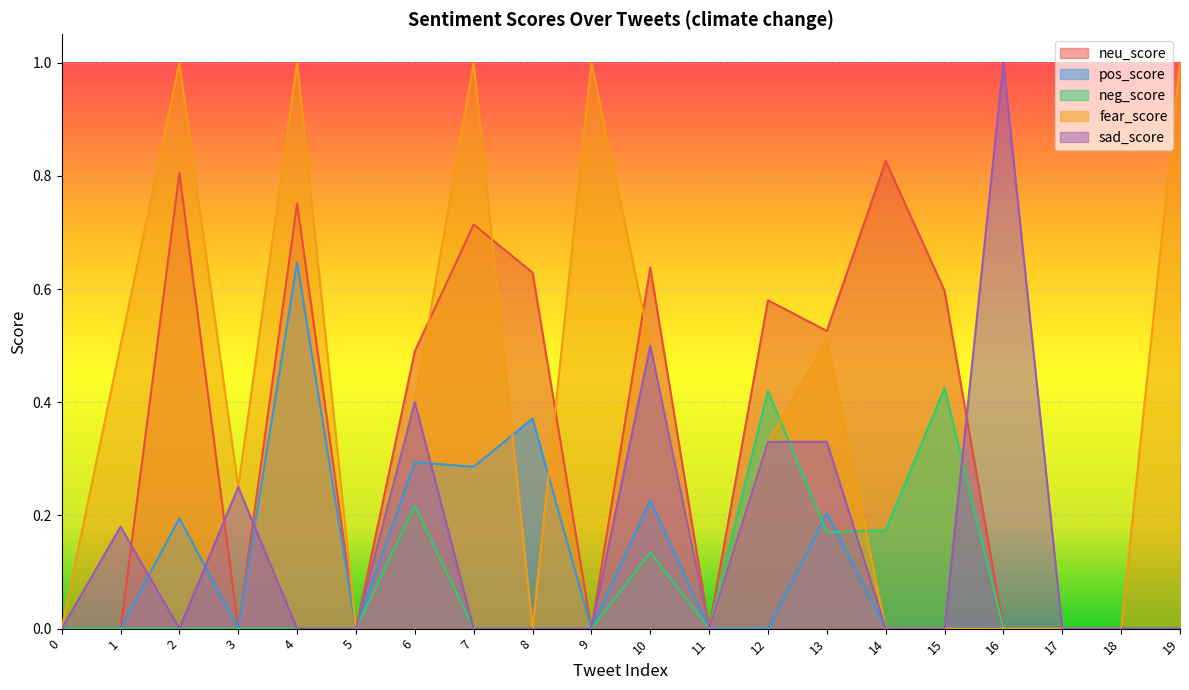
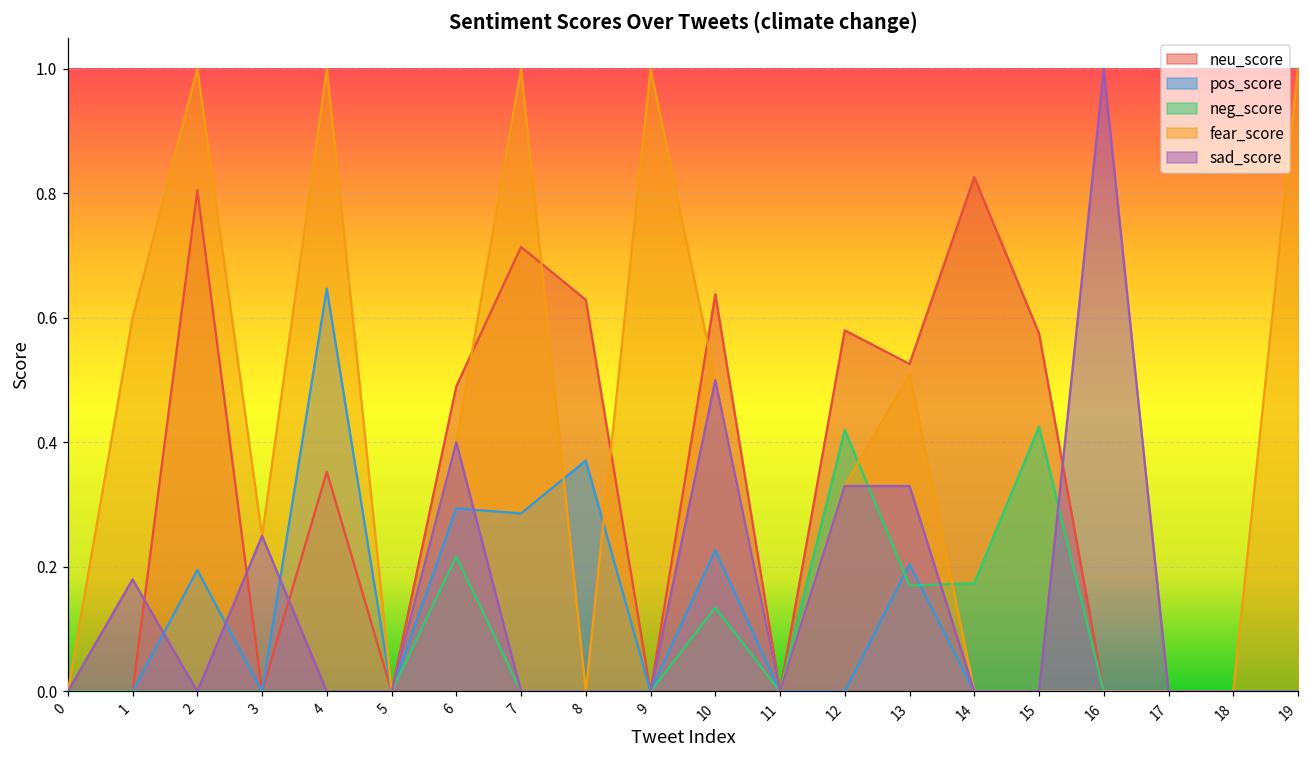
  {
    "neu_score": {
      "2": 0.81,
-     "4": 0.75,
+     "4": 0.35,
      "6": 0.49,
      "7": 0.71,
      "8": 0.63,
      "10": 0.64,
      "12": 0.58,
      "13": 0.53,
      "14": 0.83,
-     "15": 0.60
+     "15": 0.58
    },
    "pos_score": {
      "2": 0.20,
      "4": 0.65,
      "6": 0.29,
      "7": 0.29,
      "8": 0.37,
      "10": 0.23,
      "12": 0.00,
      "13": 0.20
    },
    "neg_score": {
      "6": 0.22,
      "10": 0.14,
      "12": 0.42,
      "13": 0.17,
      "14": 0.17,
      "15": 0.43
    },
    "fear_score": {
-     "1": 0.5,
+     "1": 0.6,
      "2": 1.0,
      "4": 1.0,
      "7": 1.0,
      "9": 1.0,
      "13": 0.51,
      "19": 1.0
    },
    "sad_score": {
      "1": 0.18,
      "13": 0.33,
      "16": 1.00
    }
  }
